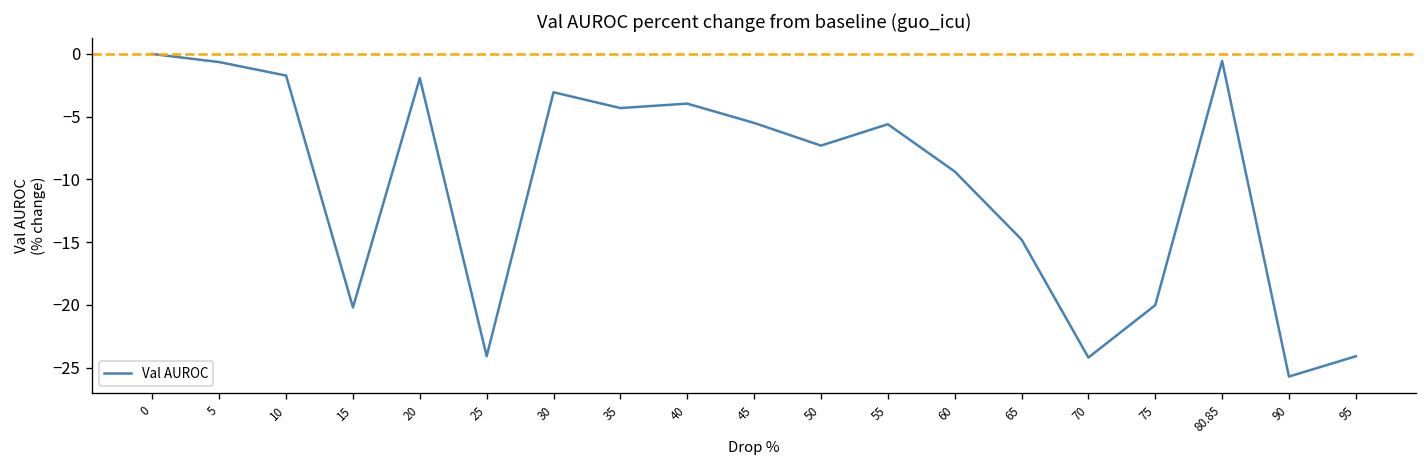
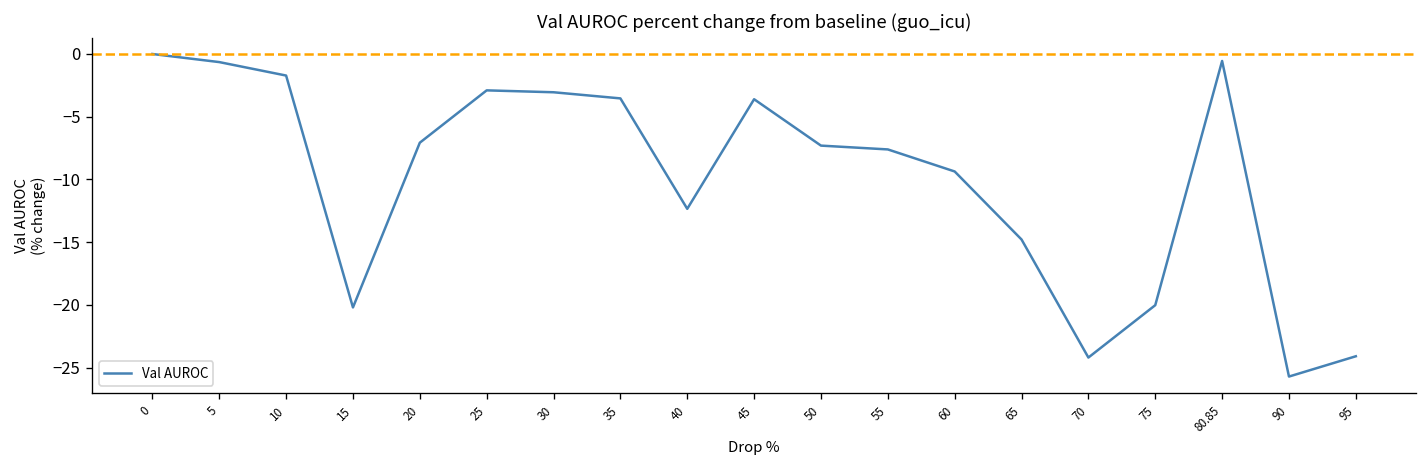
  {
    "0": 0.0,
    "5": -0.6,
    "10": -1.7,
    "15": -20.2,
-   "20": -1.9,
-   "25": -24.1,
+   "20": -7.1,
+   "25": -2.9,
    "30": -3.1,
-   "35": -4.3,
-   "40": -4.0,
-   "45": -5.5,
+   "35": -3.5,
+   "40": -12.3,
+   "45": -3.6,
    "50": -7.3,
-   "55": -5.6,
+   "55": -7.6,
    "60": -9.4,
    "65": -14.8,
    "70": -24.2,
    "75": -20.0,
    "80.85": -0.6,
    "90": -25.7,
    "95": -24.1
  }
